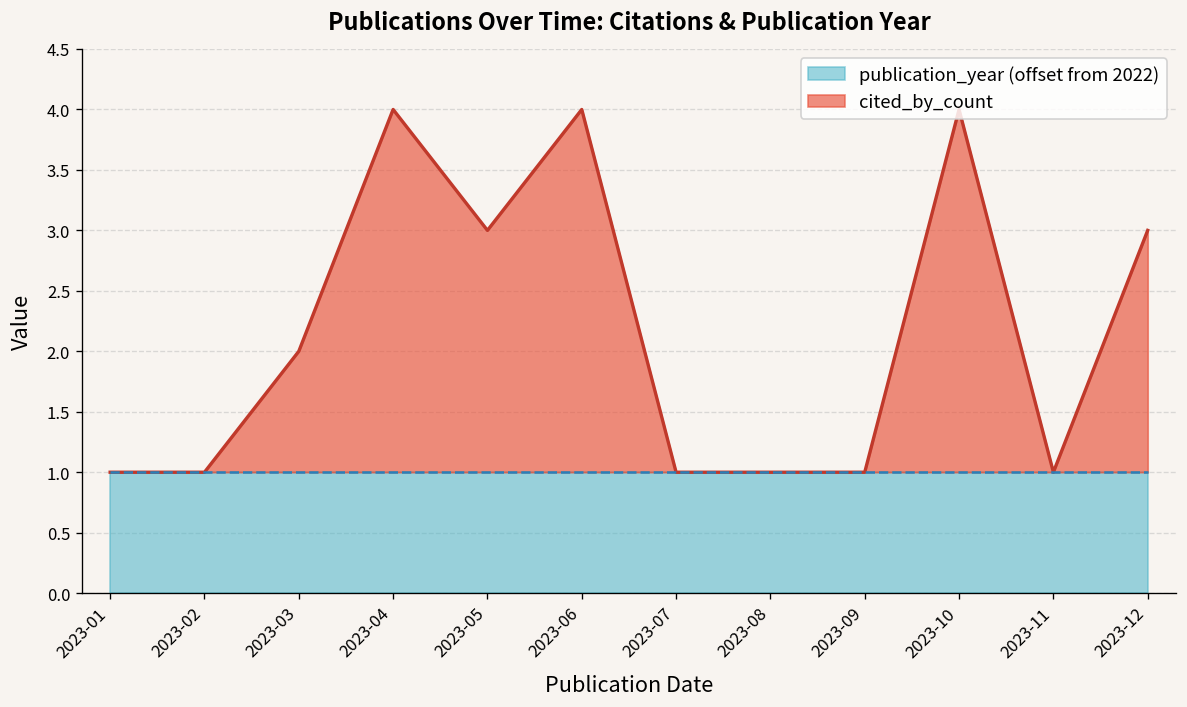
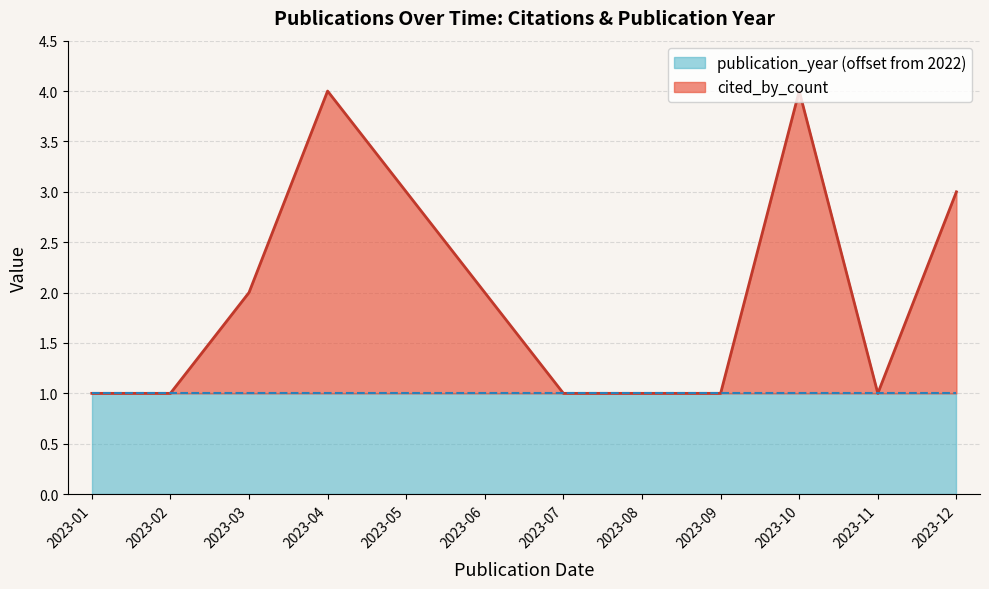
  {
    "cited_by_count": {
      "2023-03": 2.00,
      "2023-04": 4.00,
      "2023-05": 3.00,
-     "2023-06": 4.00,
+     "2023-06": 2.00,
      "2023-12": 3.00
    },
    "publication_year (offset from 2022)": {
      "2023-03": 1.00,
      "2023-04": 1.00,
      "2023-05": 1.00,
      "2023-06": 1.00,
      "2023-10": 1.00,
      "2023-12": 1.00
    }
  }
